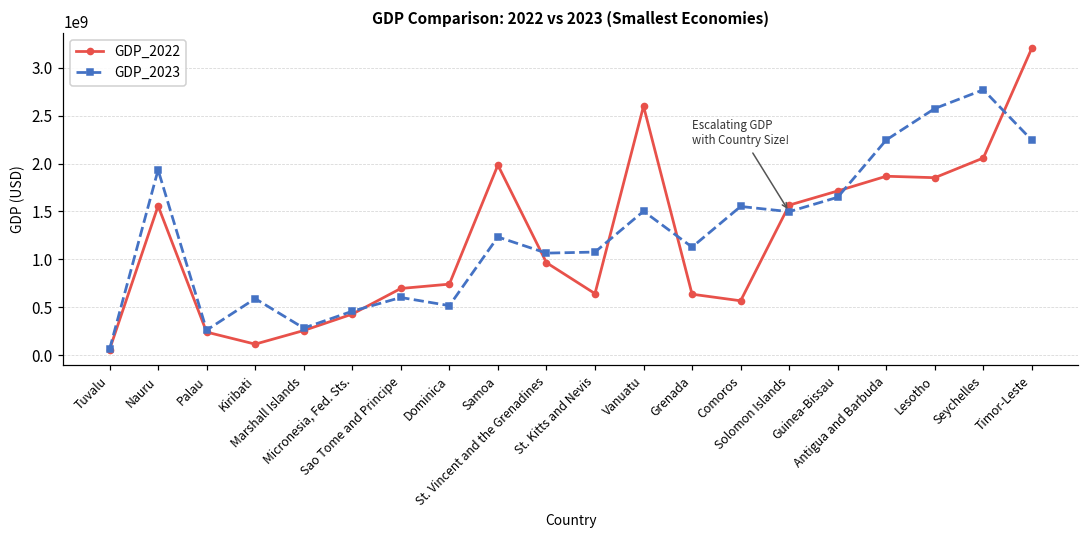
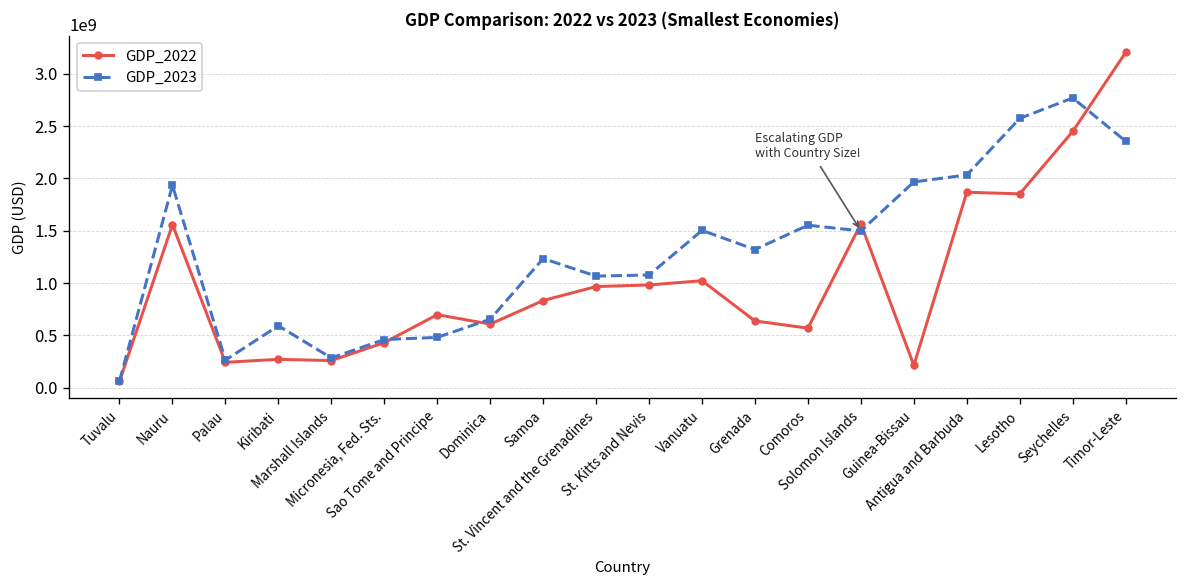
  {
    "GDP_2022": {
      "Nauru": 1600000000,
-     "Kiribati": 100000000,
+     "Kiribati": 300000000,
      "Micronesia, Fed. Sts.": 400000000,
      "Sao Tome and Principe": 700000000,
-     "Dominica": 700000000,
-     "Samoa": 2000000000,
+     "Dominica": 600000000,
+     "Samoa": 800000000,
      "St. Vincent and the Grenadines": 1000000000,
-     "St. Kitts and Nevis": 600000000,
-     "Vanuatu": 2600000000,
+     "St. Kitts and Nevis": 1000000000,
+     "Vanuatu": 1000000000,
      "Grenada": 600000000,
      "Comoros": 600000000,
      "Solomon Islands": 1600000000,
-     "Guinea-Bissau": 1700000000,
+     "Guinea-Bissau": 200000000,
      "Antigua and Barbuda": 1900000000,
      "Lesotho": 1900000000,
-     "Seychelles": 2100000000,
+     "Seychelles": 2400000000,
      "Timor-Leste": 3200000000
    },
    "GDP_2023": {
      "Nauru": 1900000000,
      "Kiribati": 600000000,
      "Micronesia, Fed. Sts.": 500000000,
-     "Sao Tome and Principe": 600000000,
-     "Dominica": 500000000,
+     "Sao Tome and Principe": 500000000,
+     "Dominica": 700000000,
      "Samoa": 1200000000,
      "St. Vincent and the Grenadines": 1100000000,
      "St. Kitts and Nevis": 1100000000,
      "Vanuatu": 1500000000,
-     "Grenada": 1100000000,
+     "Grenada": 1300000000,
      "Comoros": 1600000000,
      "Solomon Islands": 1500000000,
-     "Guinea-Bissau": 1600000000,
-     "Antigua and Barbuda": 2200000000,
+     "Guinea-Bissau": 2000000000,
+     "Antigua and Barbuda": 2000000000,
      "Lesotho": 2600000000,
      "Seychelles": 2800000000,
-     "Timor-Leste": 2200000000
+     "Timor-Leste": 2400000000
    }
  }
